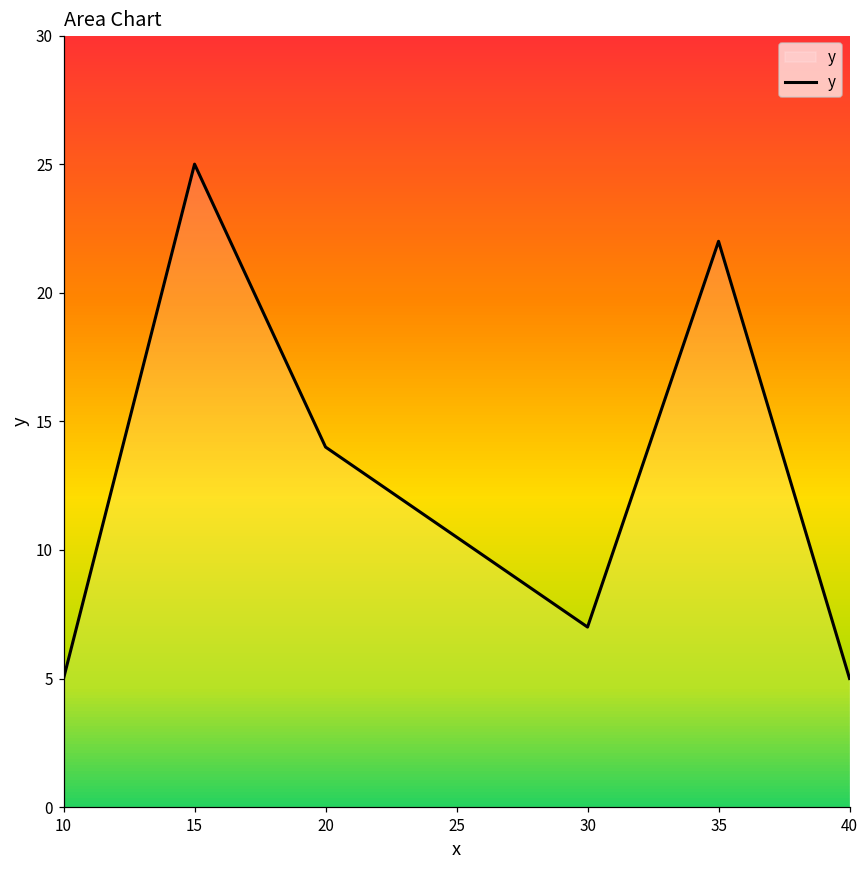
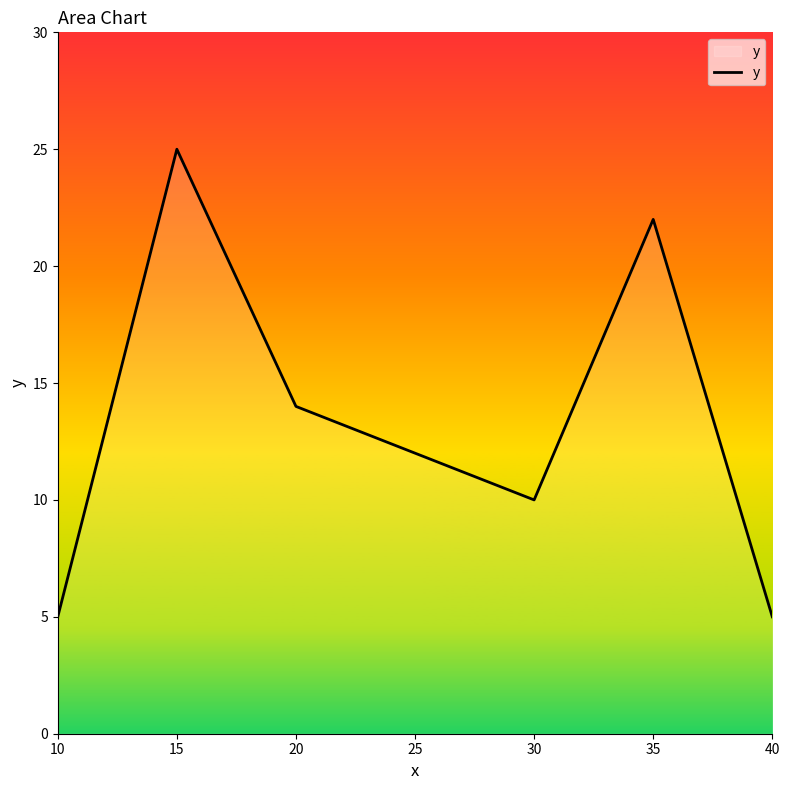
  {
    "10": 5,
    "15": 25,
    "20": 14,
-   "30": 7,
+   "30": 10,
    "35": 22,
    "40": 5
  }
